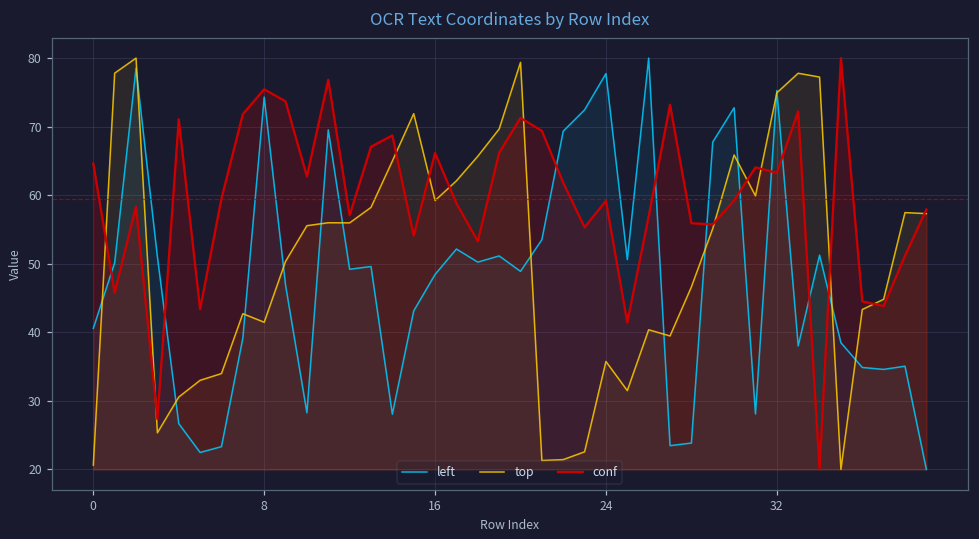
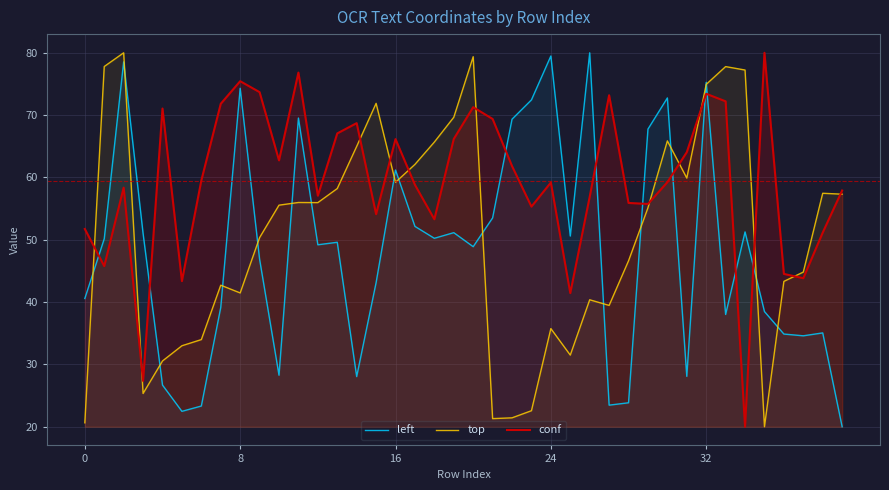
  {
    "left": {
      "0": 41,
      "8": 74,
-     "16": 48,
-     "24": 78
+     "16": 61,
+     "24": 79
    },
    "top": {
      "0": 21,
      "8": 41,
      "16": 59,
      "24": 36
    },
    "conf": {
-     "0": 65,
+     "0": 52,
      "8": 75,
      "16": 66,
      "24": 59,
-     "32": 63
+     "32": 73
    }
  }
